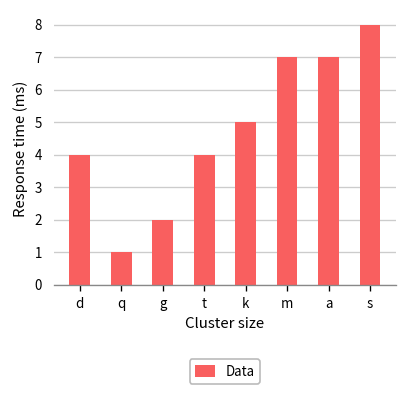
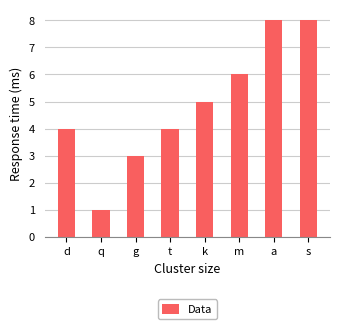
  {
    "d": 4,
    "q": 1,
-   "g": 2,
+   "g": 3,
    "t": 4,
    "k": 5,
-   "m": 7,
-   "a": 7,
+   "m": 6,
+   "a": 8,
    "s": 8
  }
